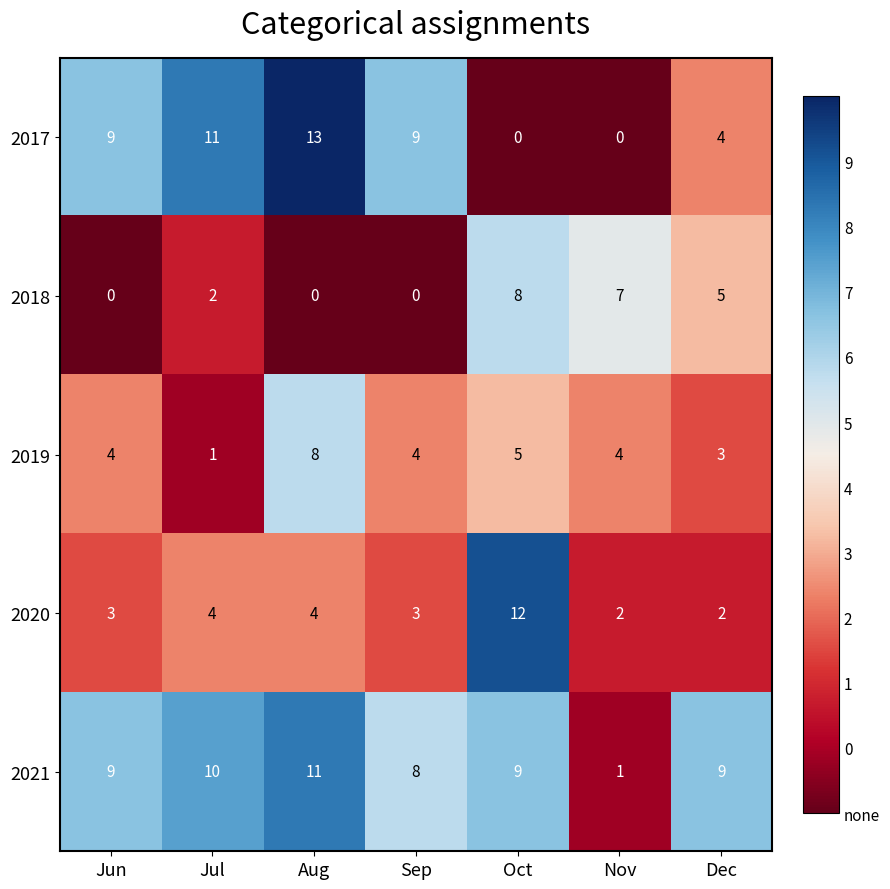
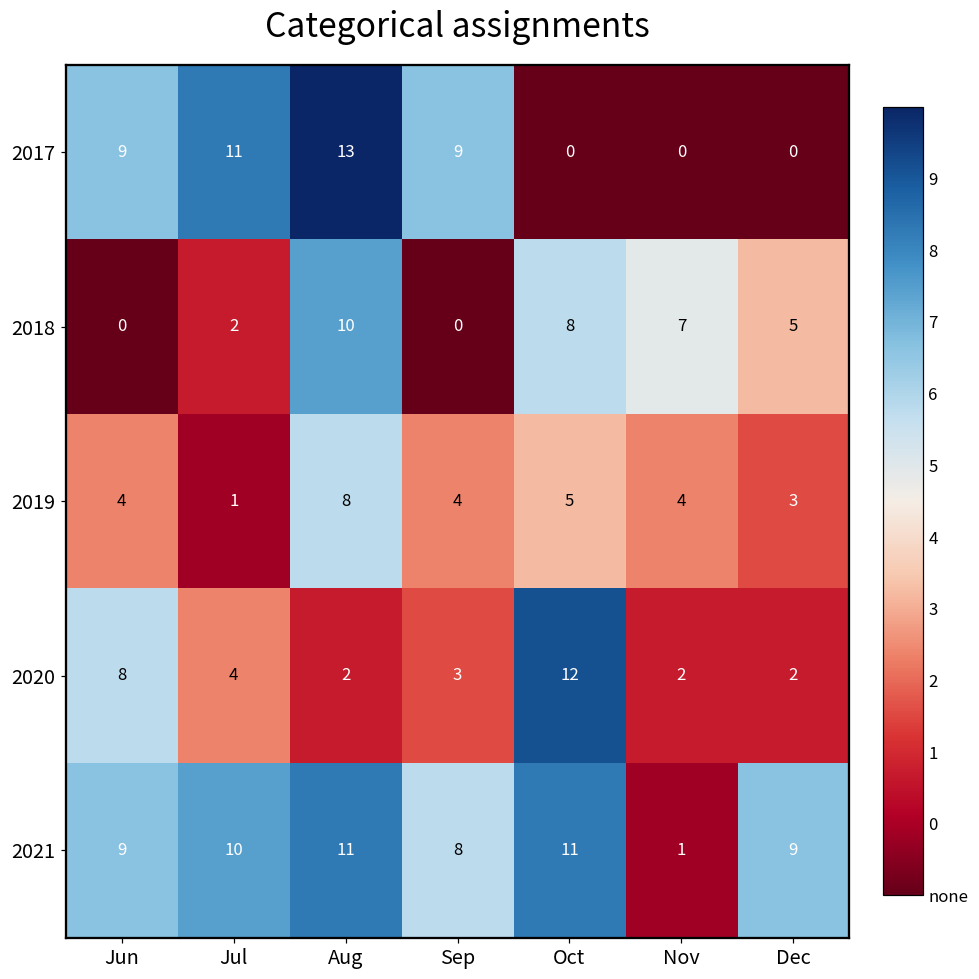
  {
    "2017": {
      "Jun": 9,
      "Jul": 11,
      "Aug": 13,
      "Sep": 9,
      "Oct": 0,
      "Nov": 0,
-     "Dec": 4
+     "Dec": 0
    },
    "2018": {
      "Jun": 0,
      "Jul": 2,
-     "Aug": 0,
+     "Aug": 10,
      "Sep": 0,
      "Oct": 8,
      "Nov": 7,
      "Dec": 5
    },
    "2019": {
      "Jun": 4,
      "Jul": 1,
      "Aug": 8,
      "Sep": 4,
      "Oct": 5,
      "Nov": 4,
      "Dec": 3
    },
    "2020": {
-     "Jun": 3,
+     "Jun": 8,
      "Jul": 4,
-     "Aug": 4,
+     "Aug": 2,
      "Sep": 3,
      "Oct": 12,
      "Nov": 2,
      "Dec": 2
    },
    "2021": {
      "Jun": 9,
      "Jul": 10,
      "Aug": 11,
      "Sep": 8,
-     "Oct": 9,
+     "Oct": 11,
      "Nov": 1,
      "Dec": 9
    }
  }
